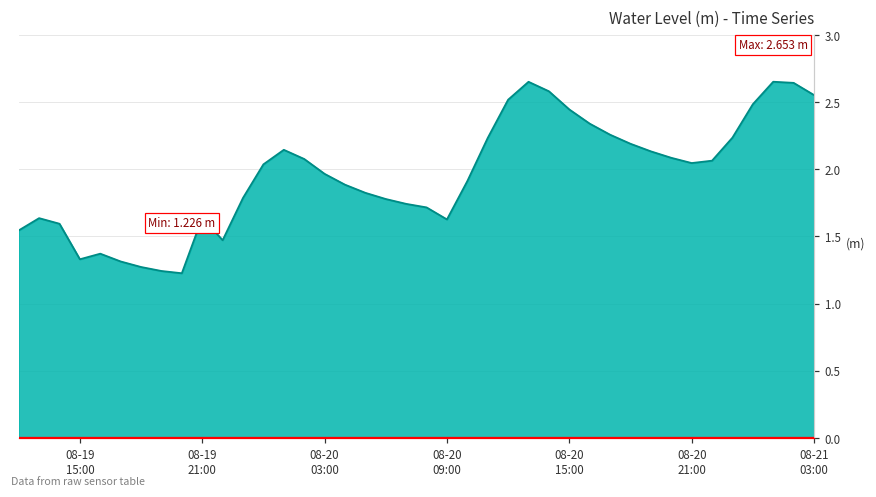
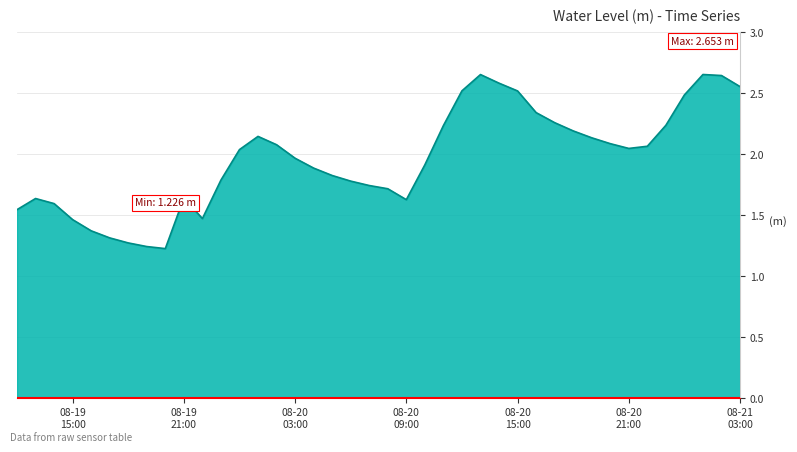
  {
-   "08-19 15:00": 1.33,
+   "08-19 15:00": 1.46,
    "08-20 03:00": 1.97,
    "08-20 09:00": 1.63,
-   "08-20 15:00": 2.45,
+   "08-20 15:00": 2.52,
    "08-20 21:00": 2.05,
    "08-21 03:00": 2.55
  }
